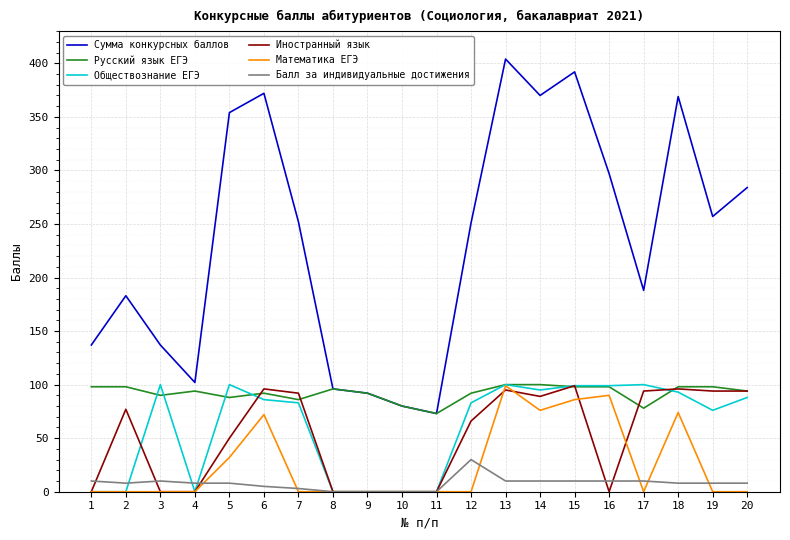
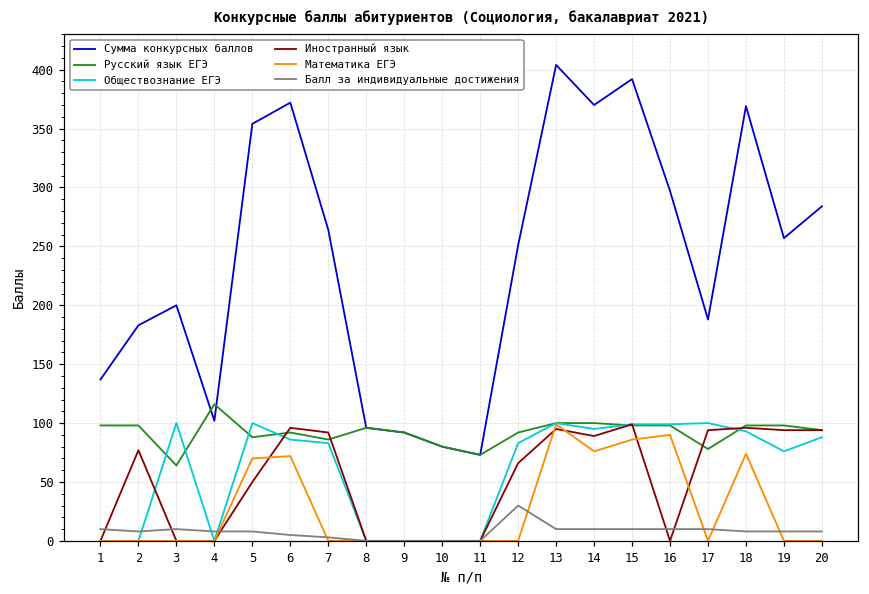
  {
    "Сумма конкурсных баллов": {
      "1": 137,
      "2": 183,
-     "3": 137,
+     "3": 200,
      "4": 102,
      "5": 354,
      "6": 372,
-     "7": 252,
+     "7": 264,
      "12": 251,
      "13": 404,
      "14": 370,
      "15": 392,
      "16": 297,
      "17": 188,
      "18": 369,
      "19": 257,
      "20": 284
    },
    "Русский язык ЕГЭ": {
      "1": 98,
      "2": 98,
-     "3": 90,
-     "4": 94,
+     "3": 64,
+     "4": 116,
      "5": 88,
      "6": 92,
      "7": 86,
      "12": 92,
      "14": 100,
      "17": 78,
      "19": 98
    },
    "Обществознание ЕГЭ": {
      "3": 100,
      "5": 100,
      "6": 86,
      "7": 83,
      "12": 83,
      "14": 95,
      "17": 100,
      "18": 93,
      "19": 76,
      "20": 88
    },
    "Иностранный язык": {
      "2": 77,
      "5": 50,
      "6": 96,
      "7": 92,
      "12": 66,
      "13": 95,
      "14": 89,
      "16": 0,
      "17": 94,
      "19": 94
    },
    "Математика ЕГЭ": {
-     "5": 32,
+     "5": 70,
      "6": 72,
      "7": 0,
      "12": 0,
      "14": 76,
      "15": 86,
      "16": 90,
      "17": 0,
      "18": 74,
      "19": 0,
      "20": 0
    },
    "Балл за индивидуальные достижения": {
      "1": 10,
      "2": 8,
      "3": 10,
      "4": 8,
      "5": 8,
      "6": 5,
      "7": 3,
      "12": 30,
      "13": 10,
      "14": 10,
      "15": 10,
      "16": 10,
      "17": 10,
      "18": 8,
      "19": 8,
      "20": 8
    }
  }
